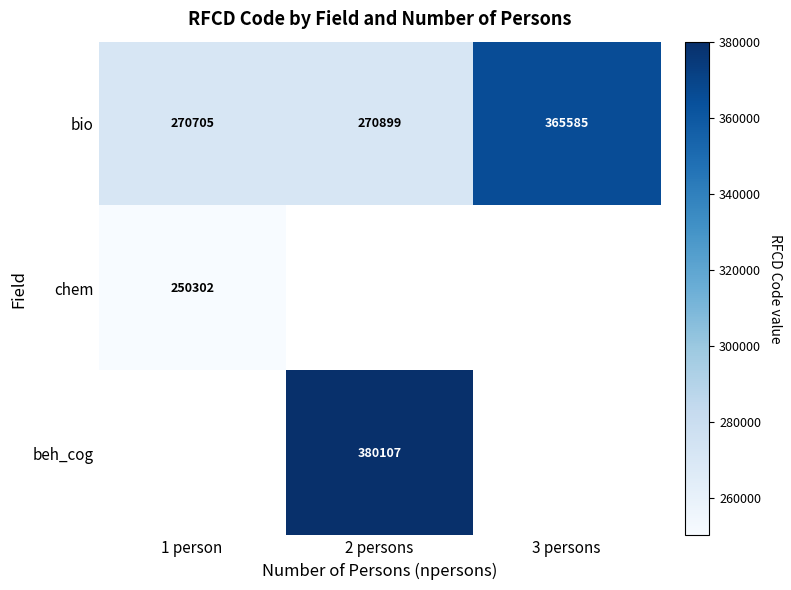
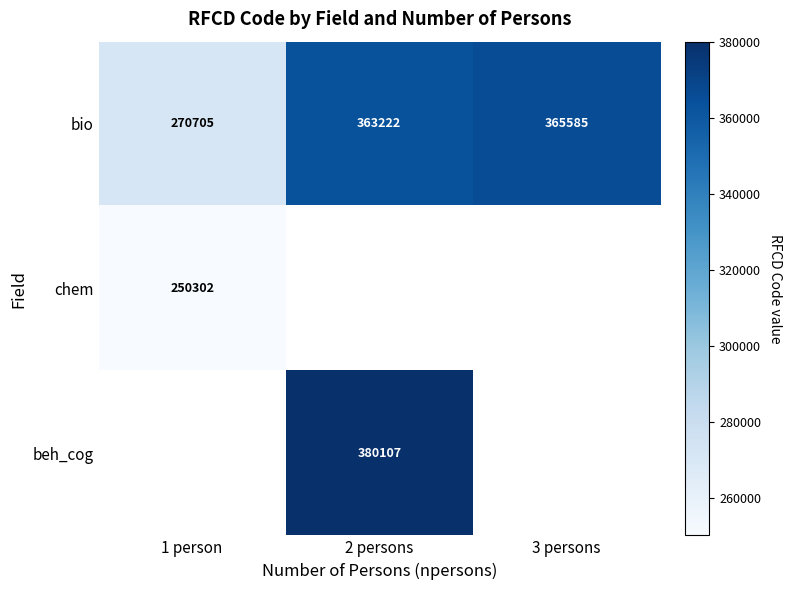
  {
    "bio": {
      "1 person": 270705,
-     "2 persons": 270899,
+     "2 persons": 363222,
      "3 persons": 365585
    },
    "chem": {
      "1 person": 250302
    },
    "beh_cog": {
      "2 persons": 380107
    }
  }
